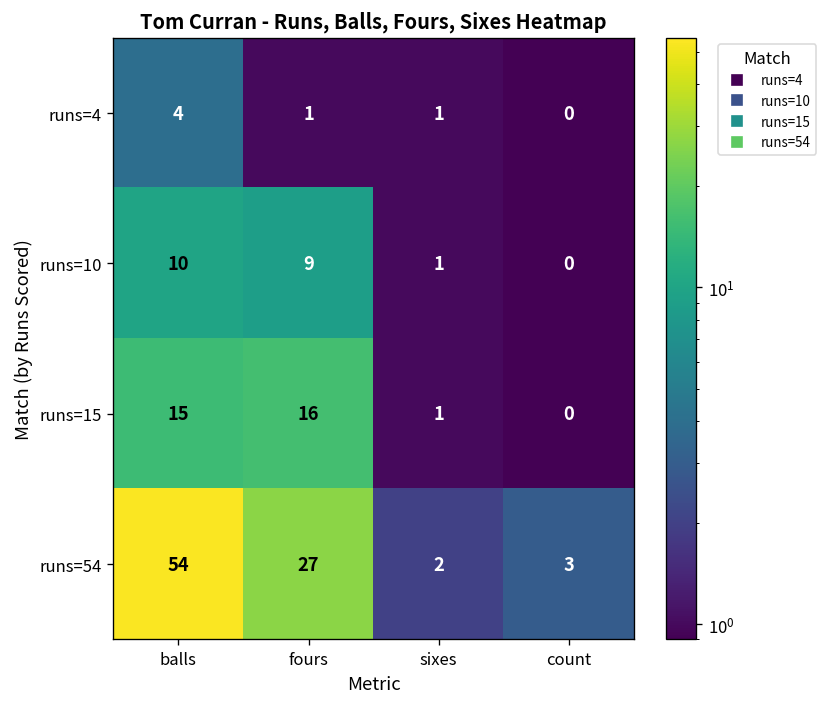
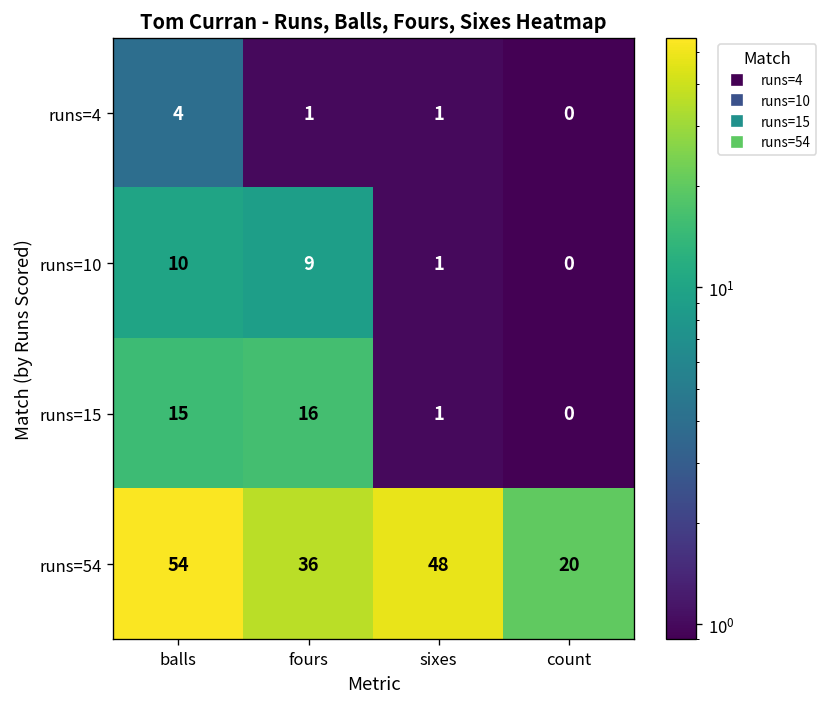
  {
    "runs=4": {
      "balls": 4,
      "fours": 1,
      "sixes": 1,
      "count": 0
    },
    "runs=10": {
      "balls": 10,
      "fours": 9,
      "sixes": 1,
      "count": 0
    },
    "runs=15": {
      "balls": 15,
      "fours": 16,
      "sixes": 1,
      "count": 0
    },
    "runs=54": {
      "balls": 54,
-     "fours": 27,
-     "sixes": 2,
-     "count": 3
+     "fours": 36,
+     "sixes": 48,
+     "count": 20
    }
  }
